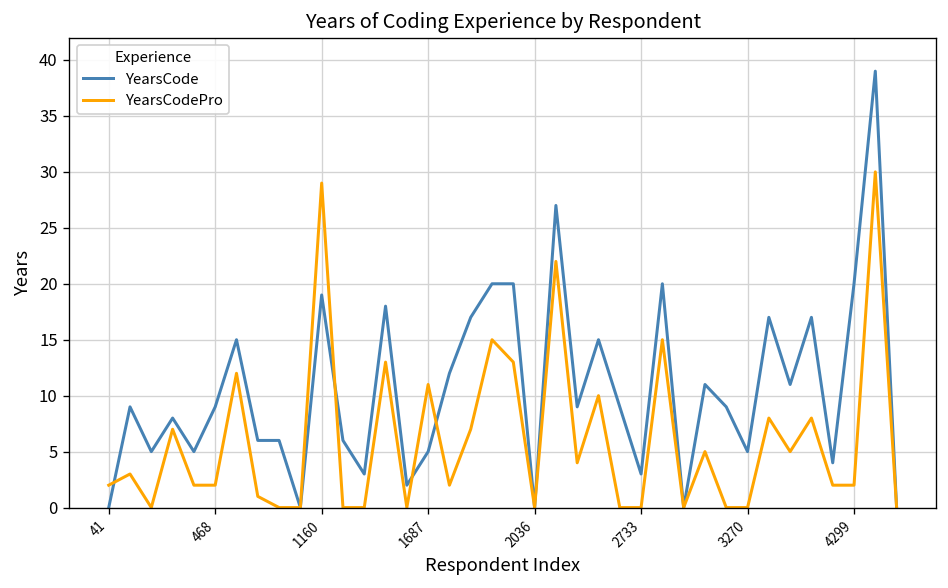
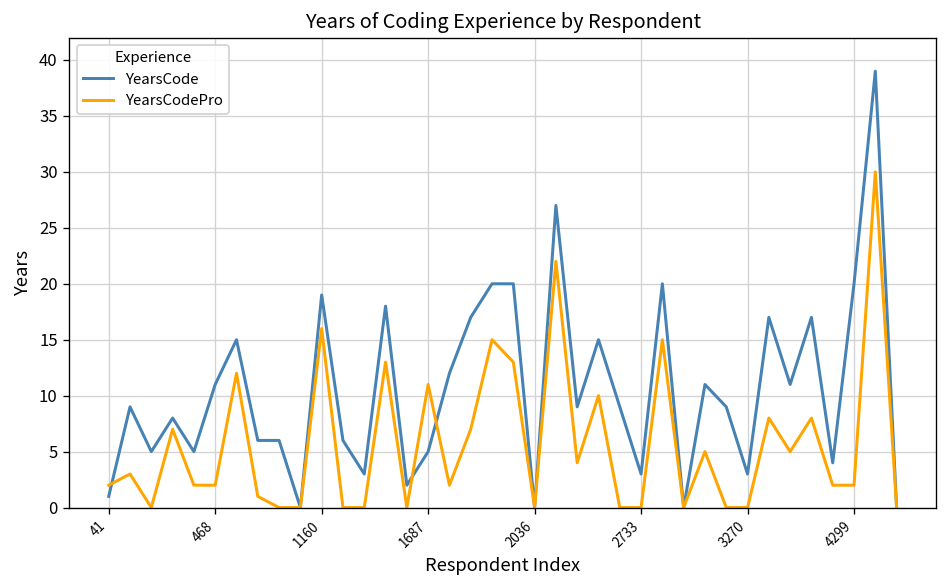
  {
    "YearsCode": {
-     "41": 0,
-     "468": 9,
+     "41": 1,
+     "468": 11,
      "1160": 19,
      "1687": 5,
      "2733": 3,
-     "3270": 5,
+     "3270": 3,
      "4299": 20
    },
    "YearsCodePro": {
      "41": 2,
      "468": 2,
-     "1160": 29,
+     "1160": 16,
      "1687": 11,
      "2733": 0,
      "3270": 0,
      "4299": 2
    }
  }
